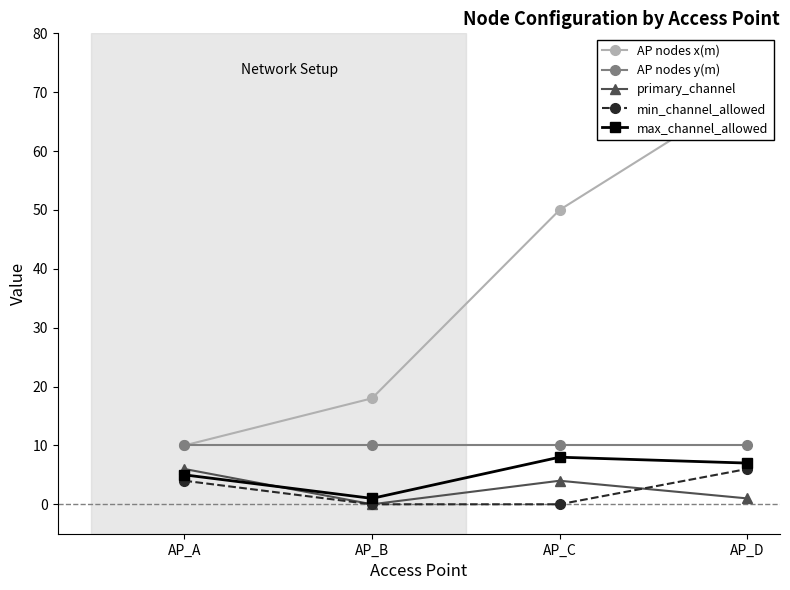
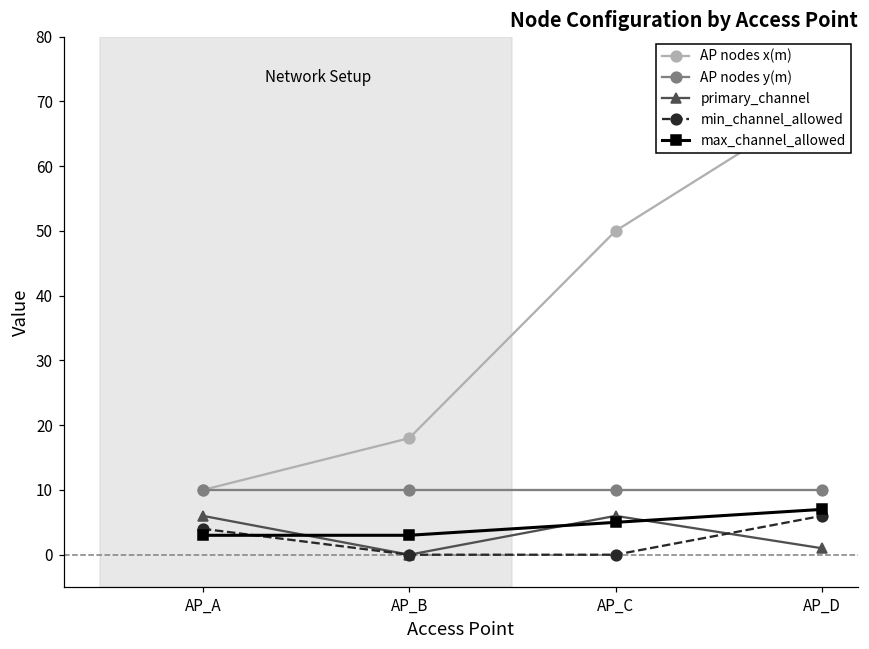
  {
    "AP nodes x(m)": {
      "AP_B": 18,
      "AP_C": 50
    },
    "AP nodes y(m)": {
      "AP_B": 10,
      "AP_C": 10,
      "AP_D": 10
    },
    "primary_channel": {
      "AP_A": 6,
-     "AP_C": 4,
+     "AP_C": 6,
      "AP_D": 1
    },
    "min_channel_allowed": {
      "AP_A": 4,
      "AP_C": 0,
      "AP_D": 6
    },
    "max_channel_allowed": {
-     "AP_A": 5,
-     "AP_B": 1,
-     "AP_C": 8,
+     "AP_A": 3,
+     "AP_B": 3,
+     "AP_C": 5,
      "AP_D": 7
    }
  }
